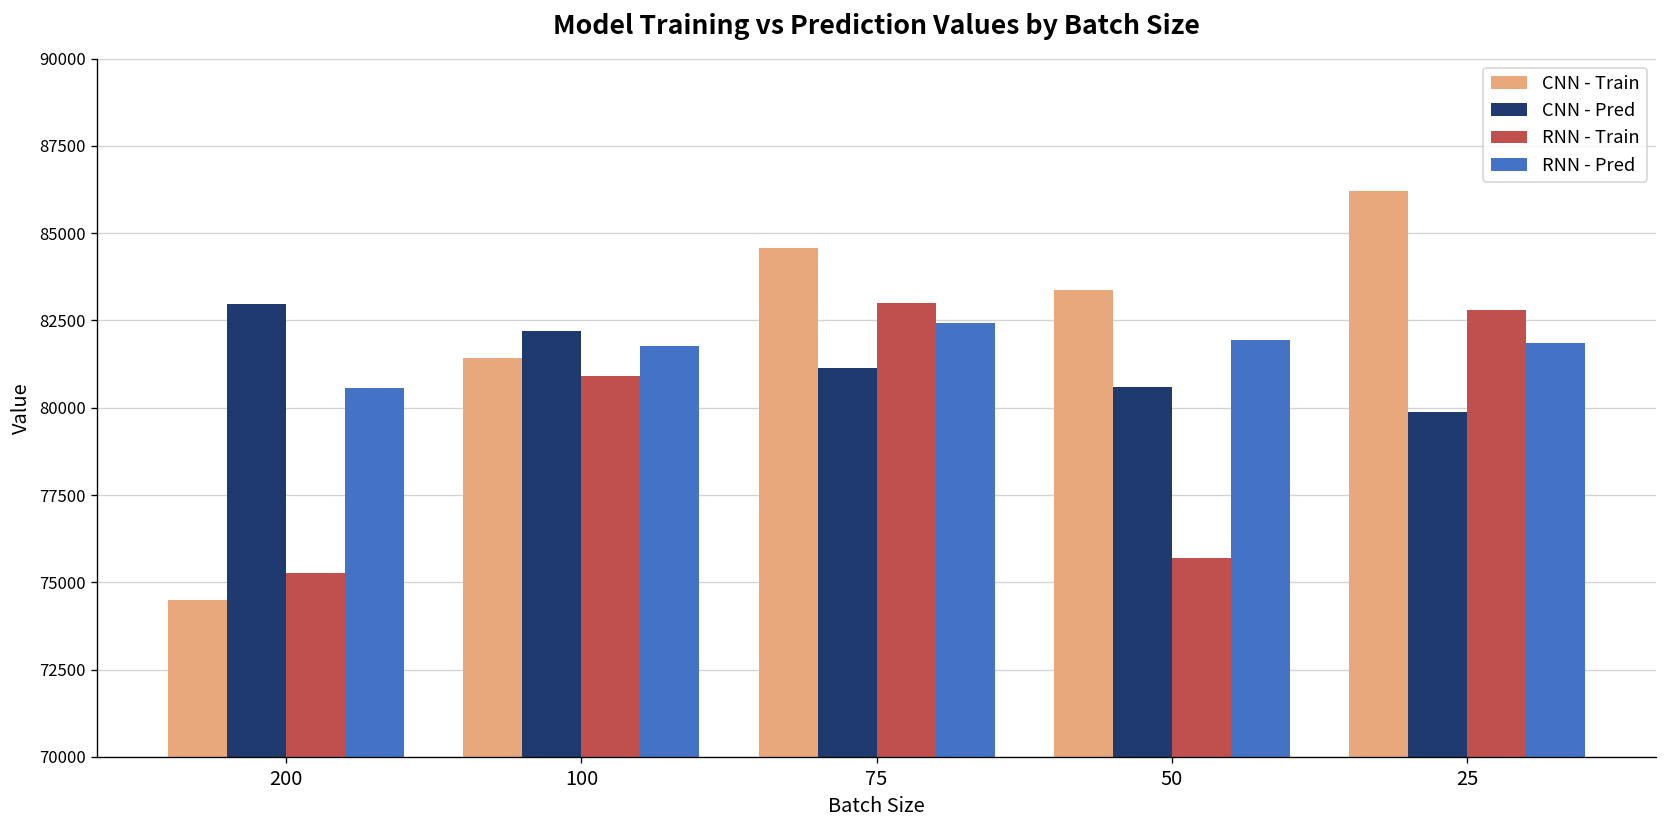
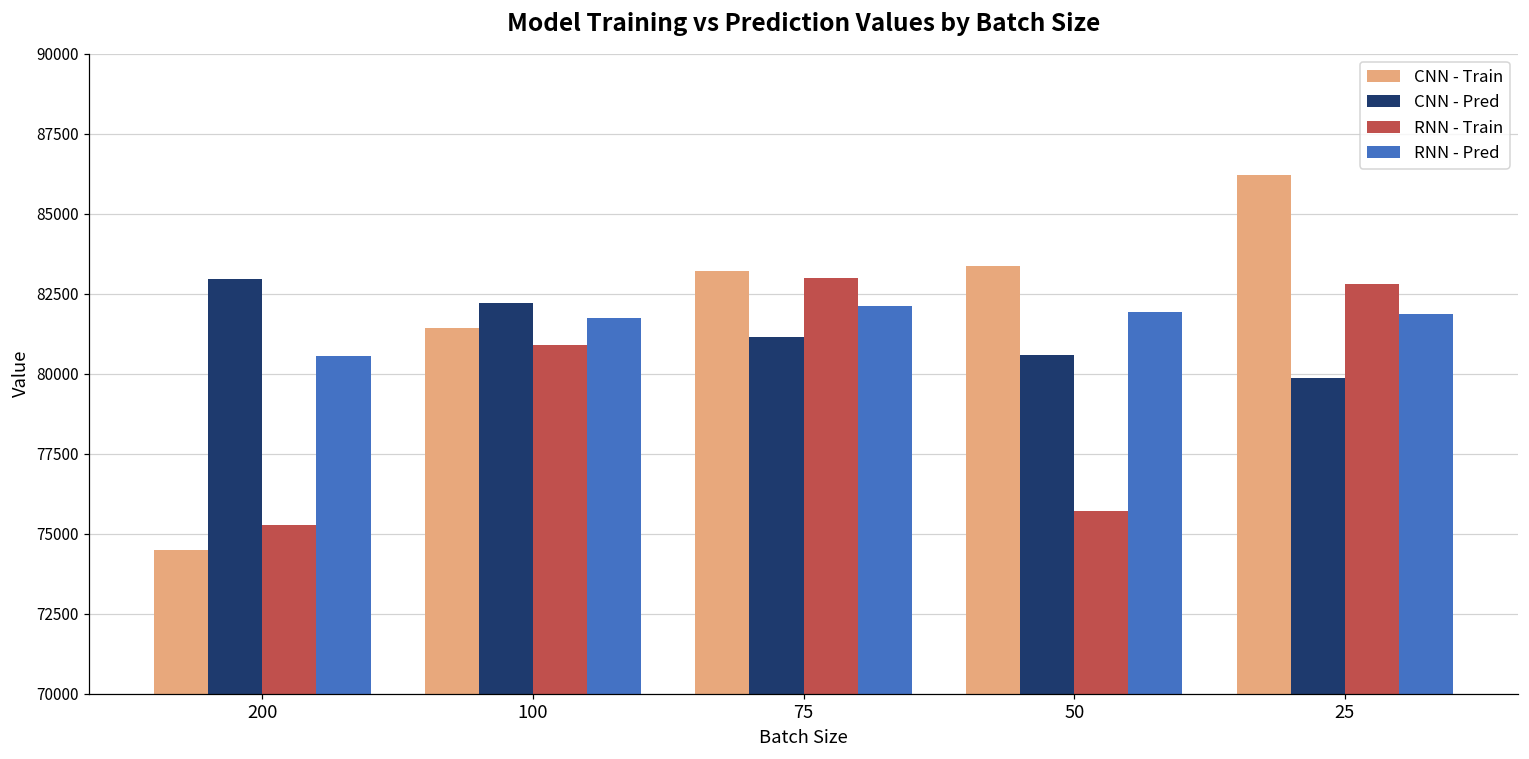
  {
    "CNN - Train": {
      "200": 74500,
      "100": 81400,
-     "75": 84600,
+     "75": 83200,
      "50": 83400,
      "25": 86200
    },
    "CNN - Pred": {
      "200": 83000,
      "100": 82200,
      "75": 81100,
      "50": 80600,
      "25": 79900
    },
    "RNN - Train": {
      "200": 75300,
      "100": 80900,
      "75": 83000,
      "50": 75700,
      "25": 82800
    },
    "RNN - Pred": {
      "200": 80600,
      "100": 81800,
-     "75": 82400,
+     "75": 82100,
      "50": 81900,
      "25": 81900
    }
  }
